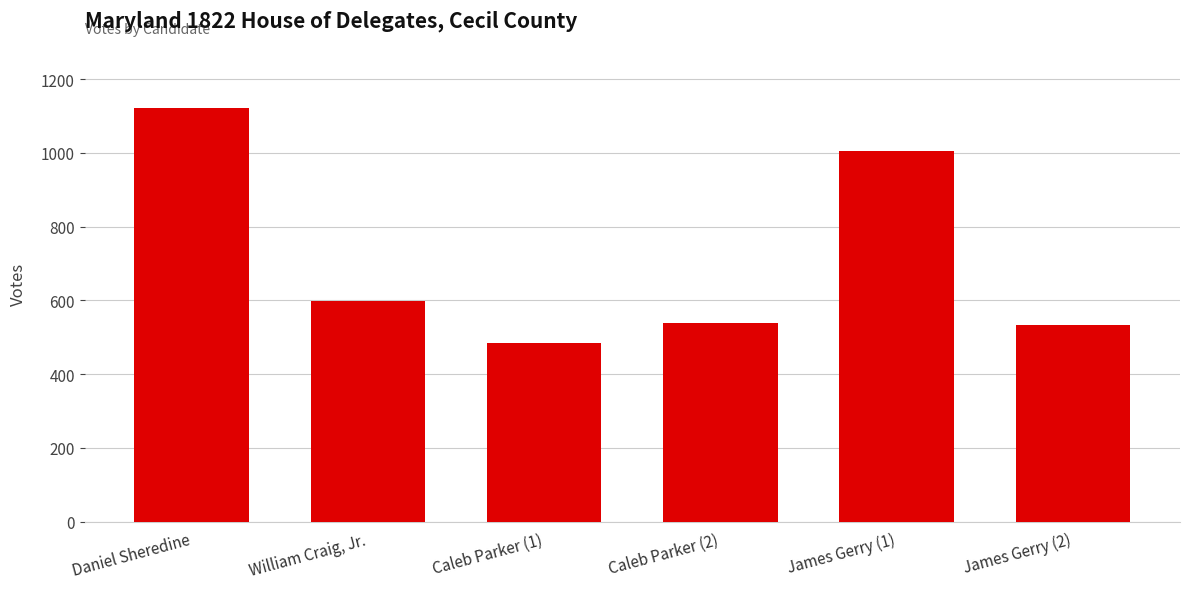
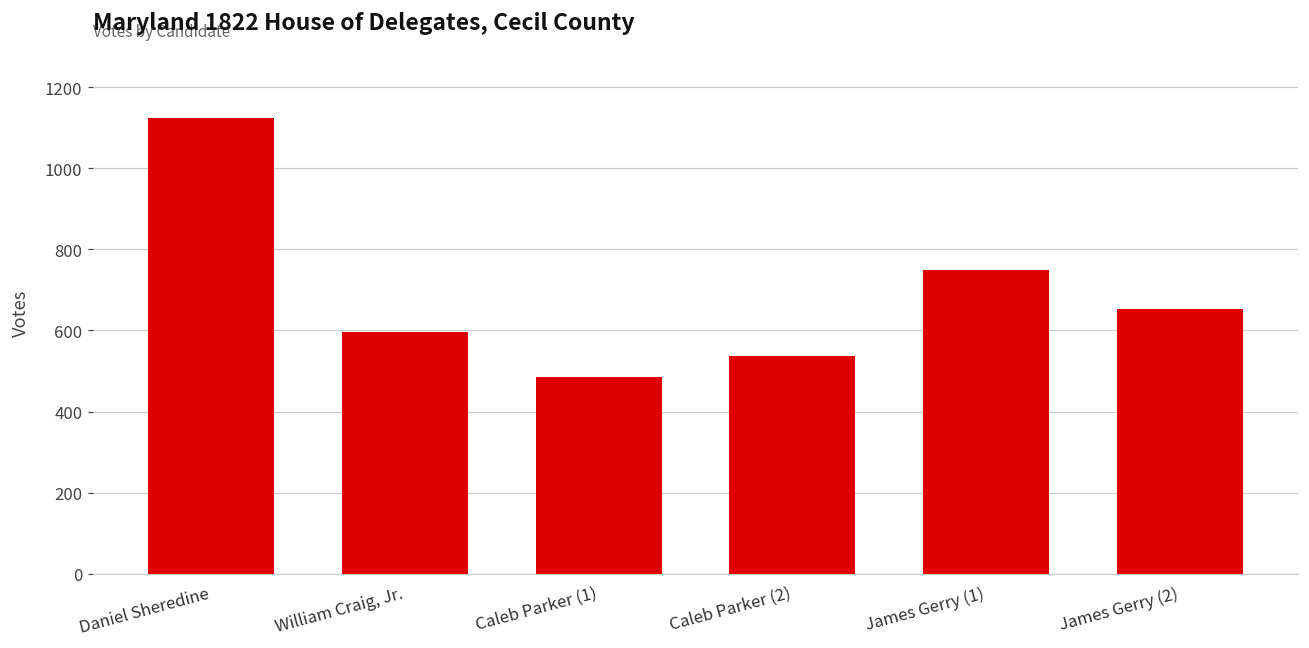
  {
    "Daniel Sheredine": 1120,
    "William Craig, Jr.": 600,
    "Caleb Parker (1)": 490,
    "Caleb Parker (2)": 540,
-   "James Gerry (1)": 1010,
-   "James Gerry (2)": 530
+   "James Gerry (1)": 750,
+   "James Gerry (2)": 650
  }
